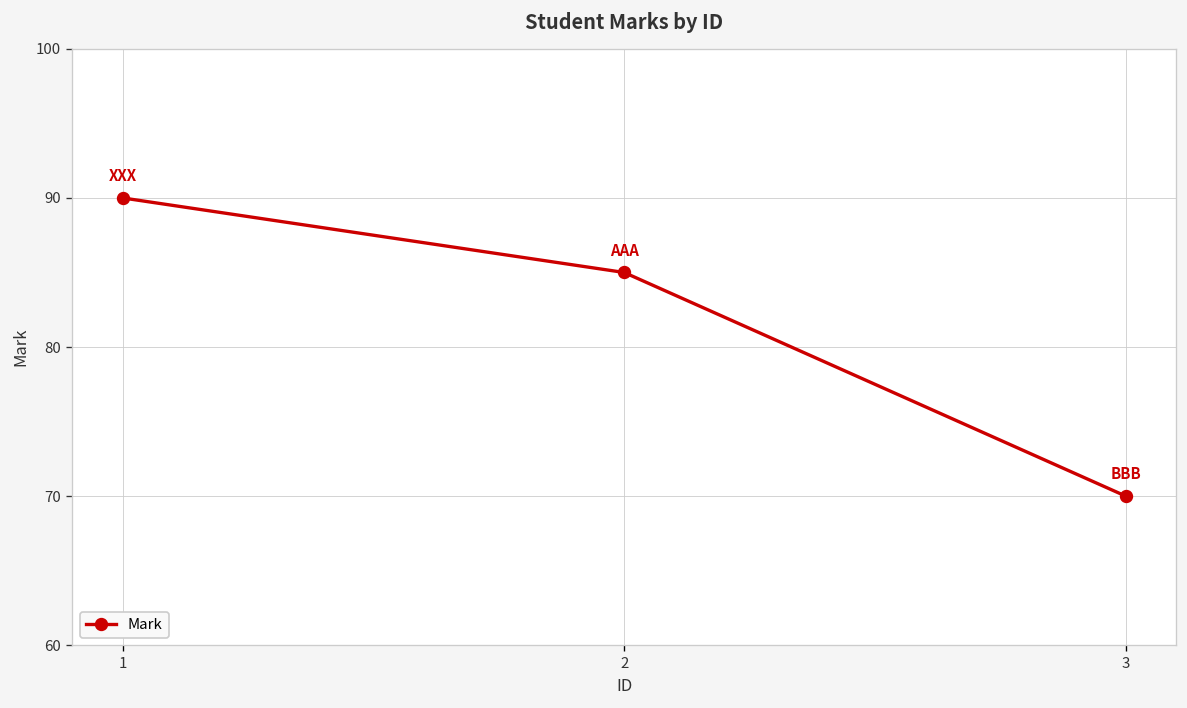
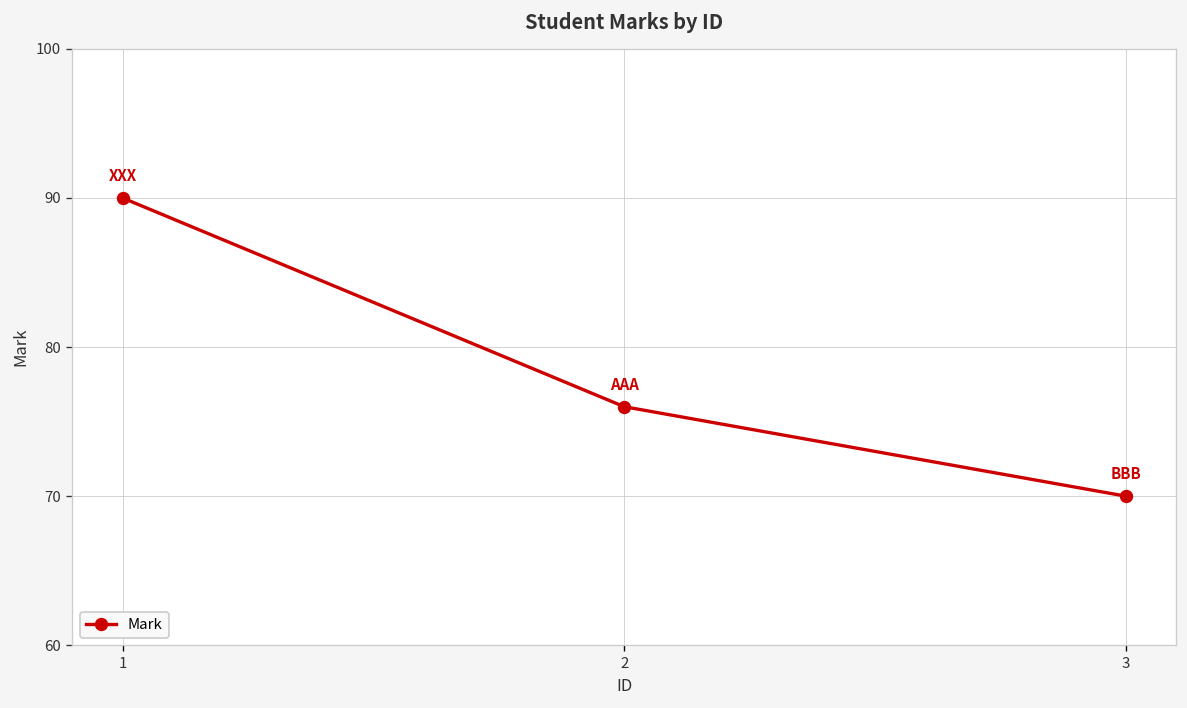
  {
    "1": 90,
-   "2": 85,
+   "2": 76,
    "3": 70
  }
